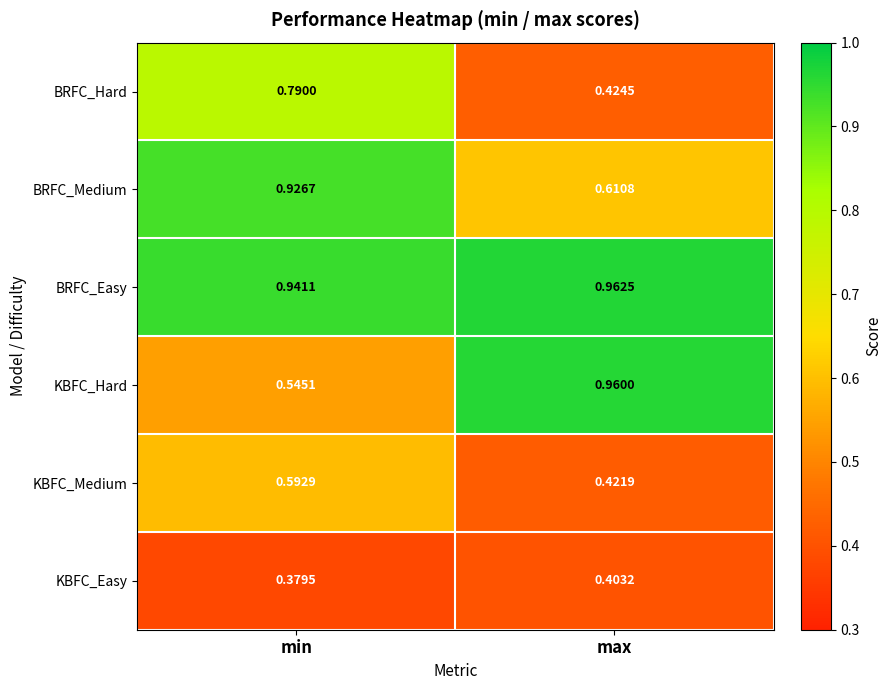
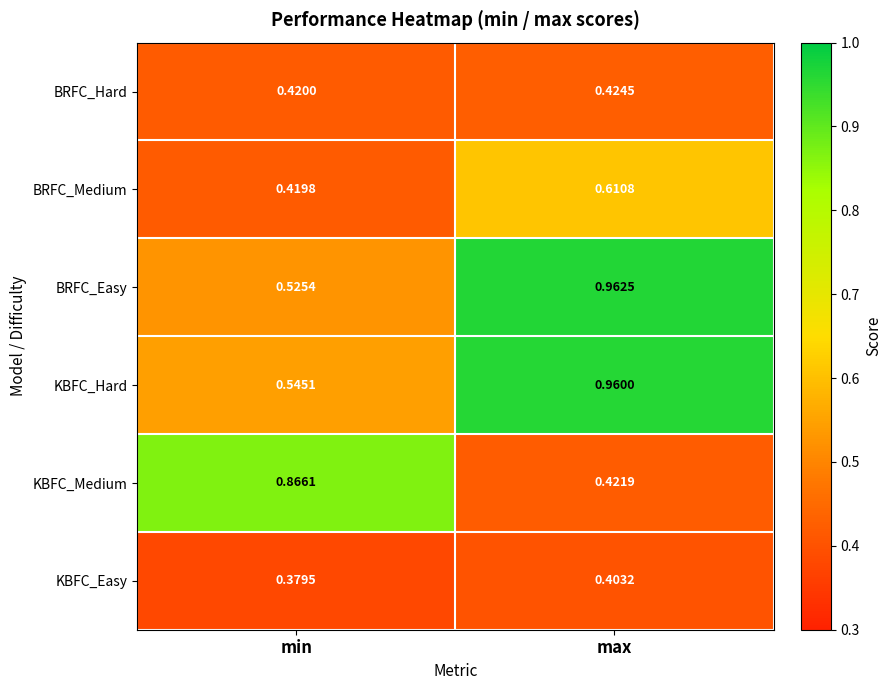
  {
    "BRFC_Hard": {
-     "min": 0.7900,
+     "min": 0.4200,
      "max": 0.4245
    },
    "BRFC_Medium": {
-     "min": 0.9267,
+     "min": 0.4198,
      "max": 0.6108
    },
    "BRFC_Easy": {
-     "min": 0.9411,
+     "min": 0.5254,
      "max": 0.9625
    },
    "KBFC_Hard": {
      "min": 0.5451,
      "max": 0.9600
    },
    "KBFC_Medium": {
-     "min": 0.5929,
+     "min": 0.8661,
      "max": 0.4219
    },
    "KBFC_Easy": {
      "min": 0.3795,
      "max": 0.4032
    }
  }
